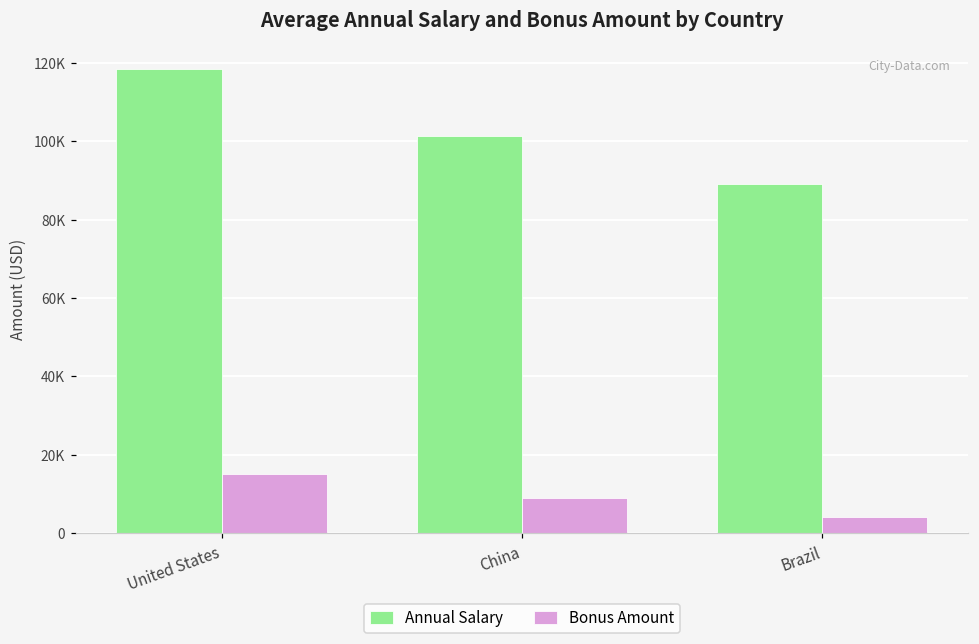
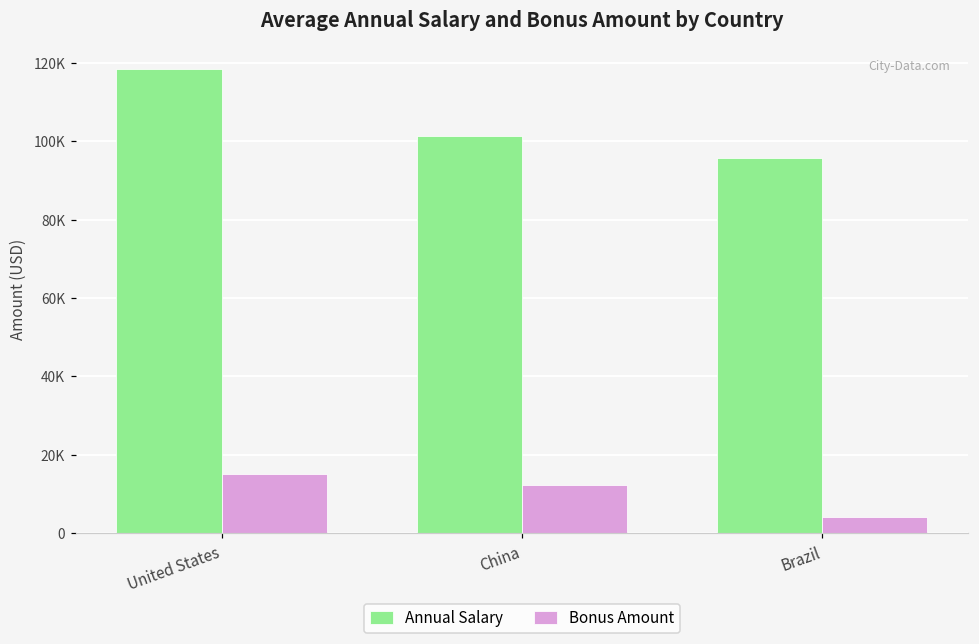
  {
    "Annual Salary": {
      "United States": 119000,
      "China": 101000,
-     "Brazil": 89000
+     "Brazil": 96000
    },
    "Bonus Amount": {
      "United States": 15000,
-     "China": 9000,
+     "China": 12000,
      "Brazil": 4000
    }
  }
